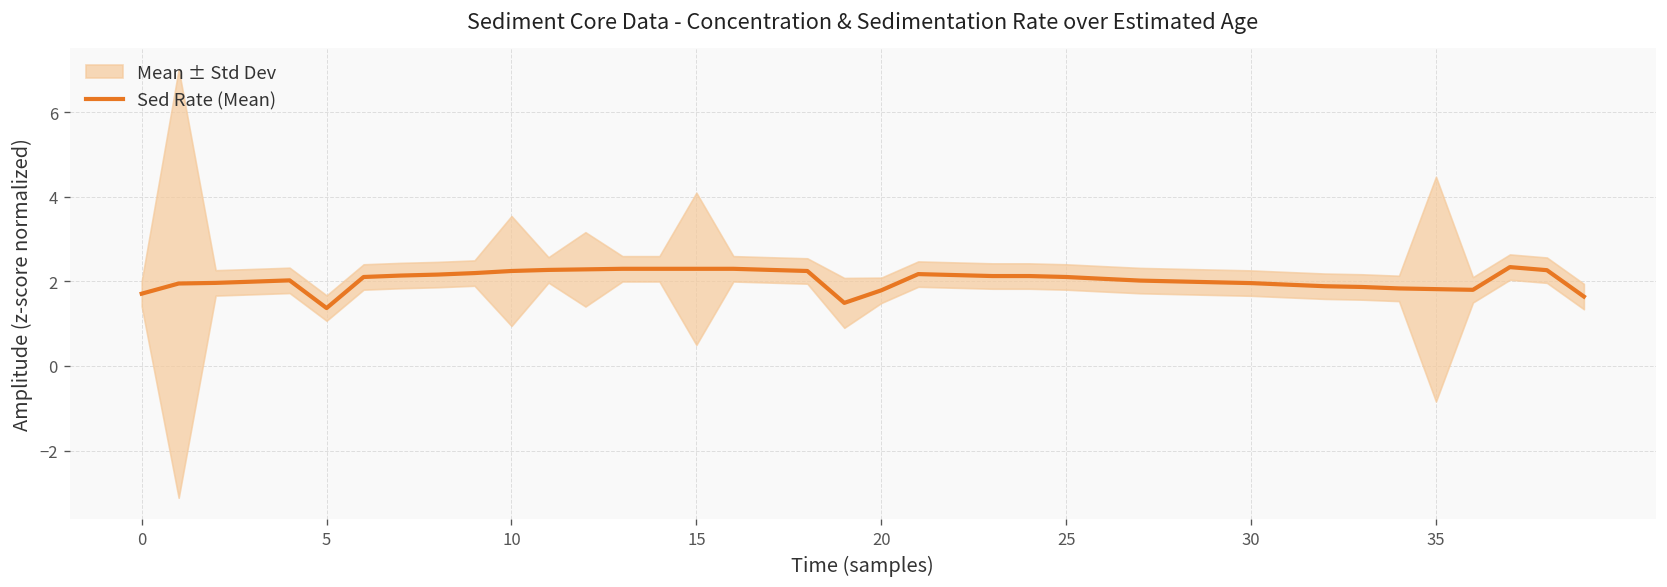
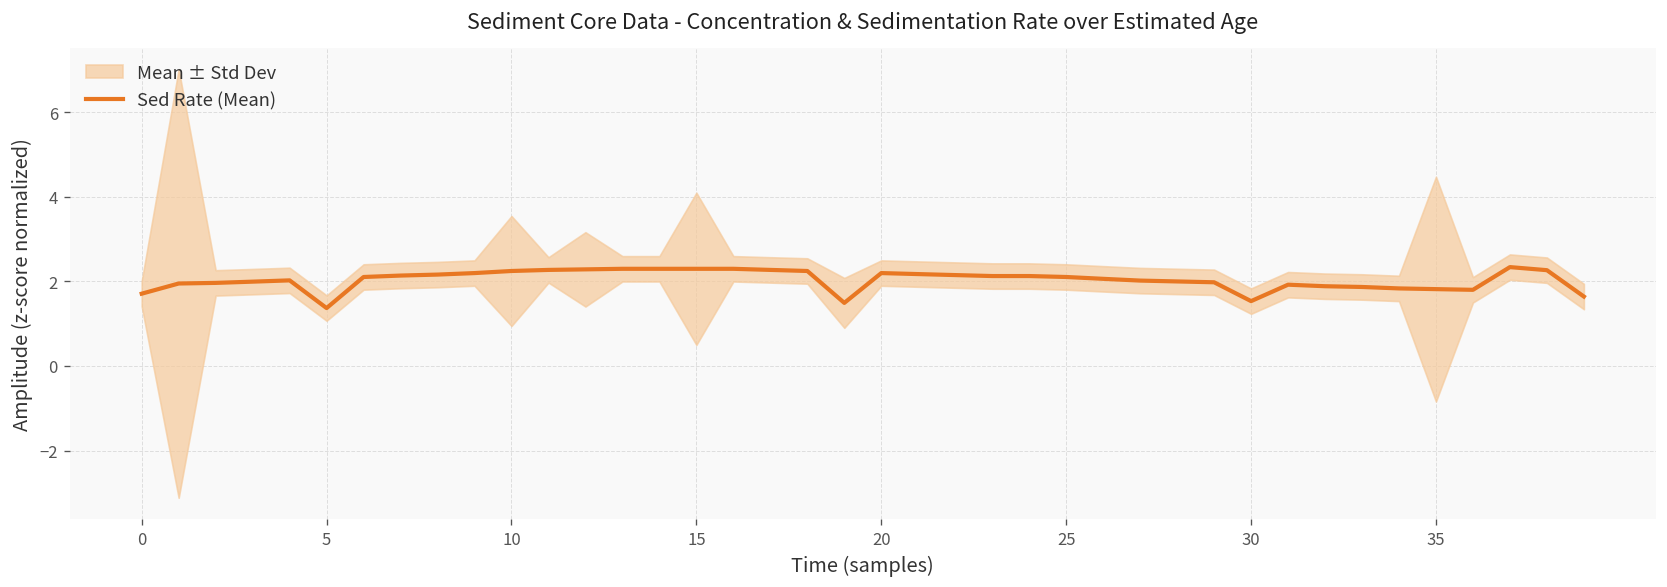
  {
    "Sed Rate (Mean)": {
      "0": 1.7,
      "5": 1.4,
      "10": 2.2,
      "15": 2.3,
-     "20": 1.8,
+     "20": 2.2,
      "25": 2.1,
-     "30": 2.0,
+     "30": 1.5,
      "35": 1.8
    }
  }
